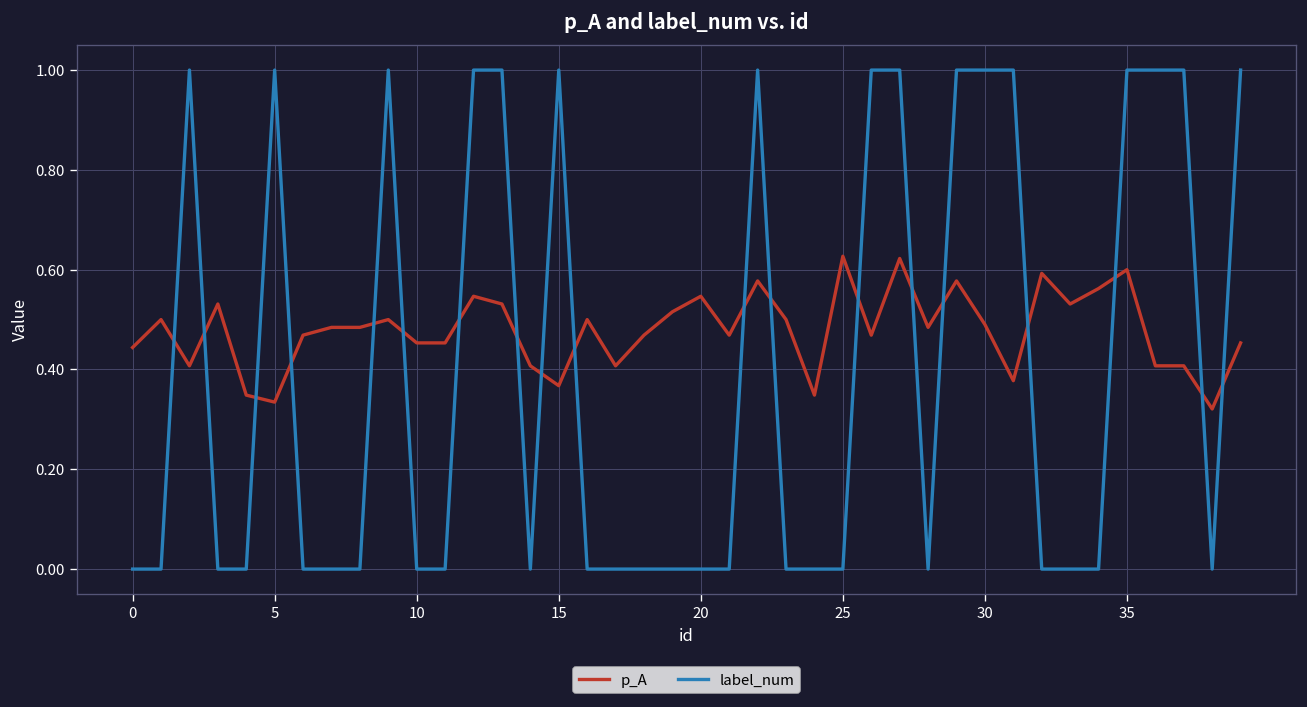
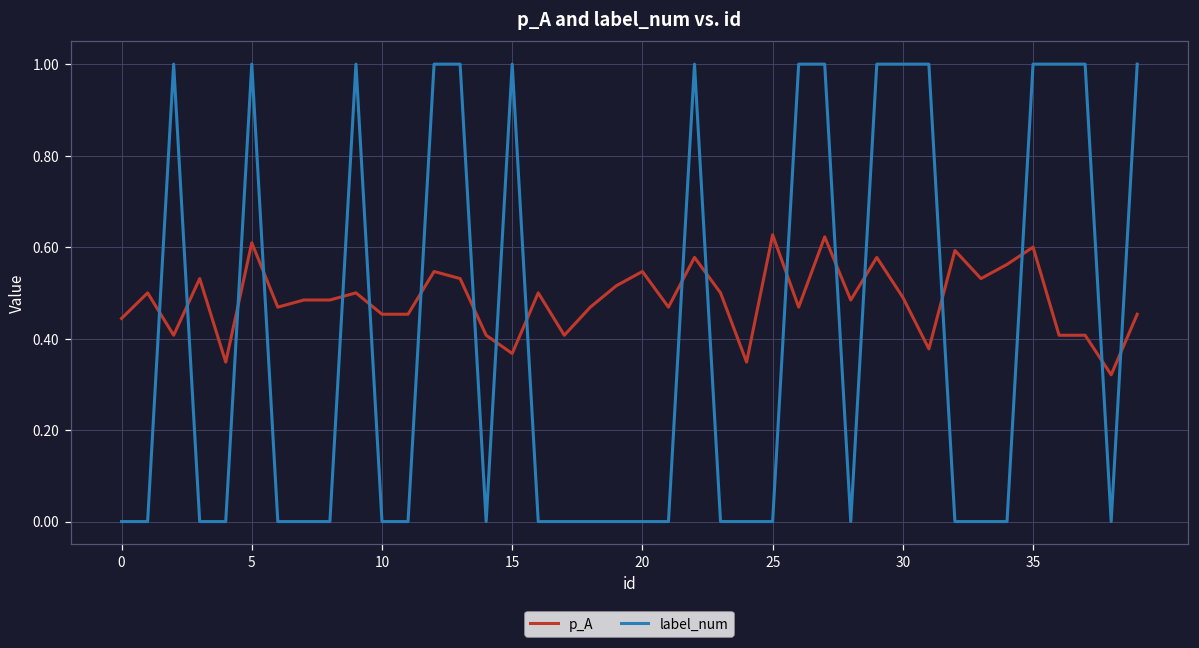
  {
    "p_A": {
      "0": 0.44,
-     "5": 0.33,
+     "5": 0.61,
      "10": 0.45,
      "15": 0.37,
      "20": 0.55,
      "25": 0.63,
      "30": 0.49,
      "35": 0.60
    },
    "label_num": {
      "0": 0.00,
      "5": 1.00,
      "10": 0.00,
      "15": 1.00,
      "20": 0.00,
      "25": 0.00,
      "30": 1.00,
      "35": 1.00
    }
  }
